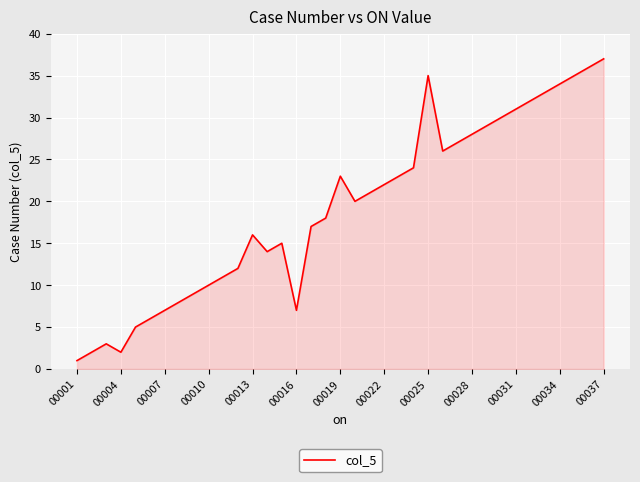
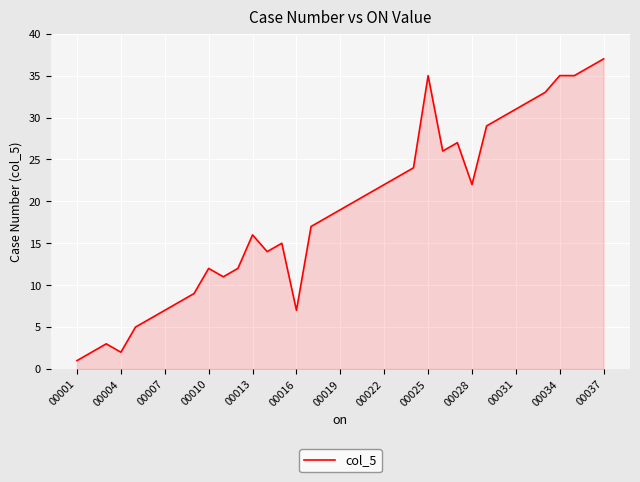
  {
    "00001": 1,
    "00004": 2,
    "00007": 7,
-   "00010": 10,
+   "00010": 12,
    "00013": 16,
    "00016": 7,
-   "00019": 23,
+   "00019": 19,
    "00022": 22,
    "00025": 35,
-   "00028": 28,
+   "00028": 22,
    "00031": 31,
-   "00034": 34,
+   "00034": 35,
    "00037": 37
  }
